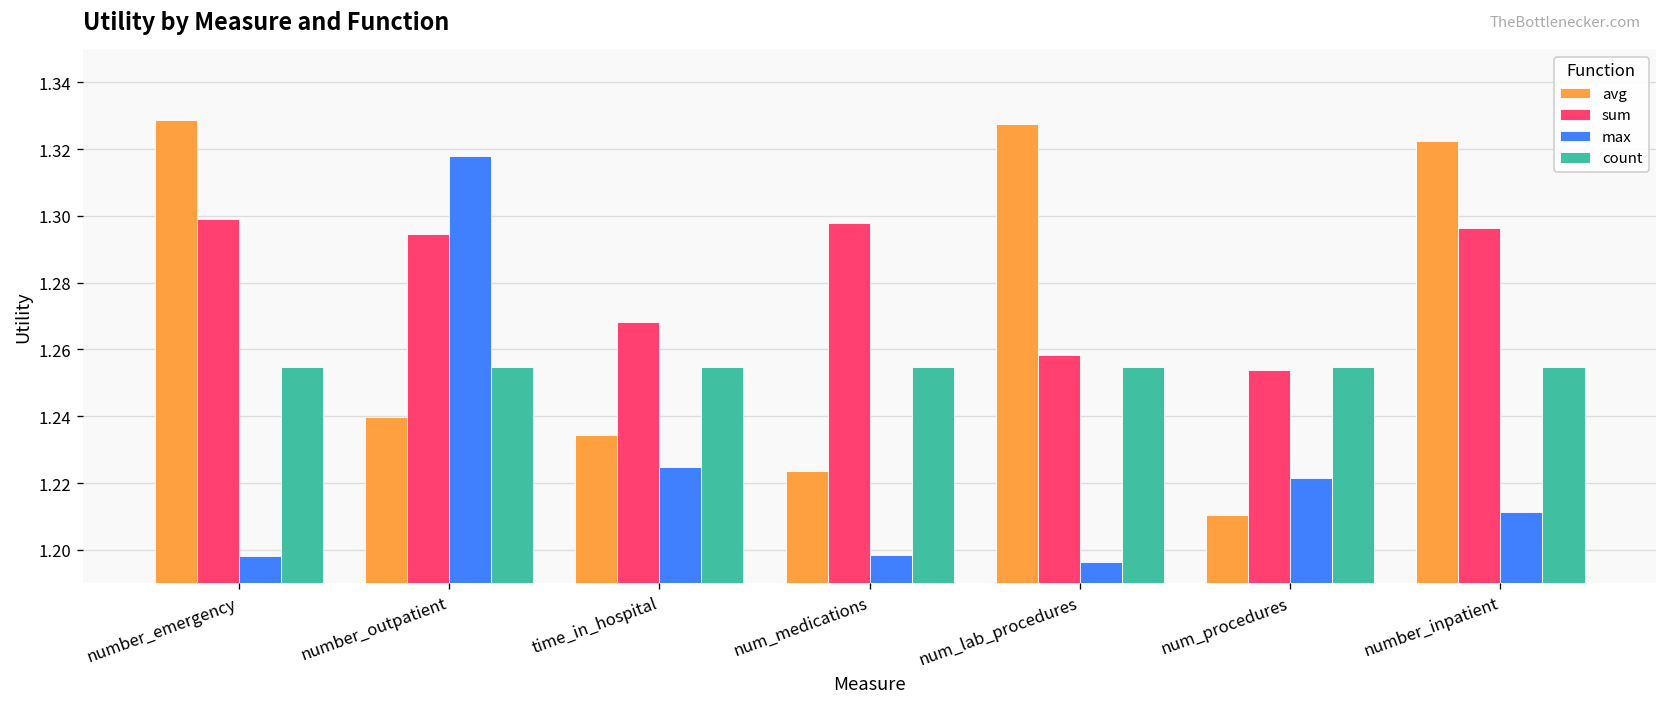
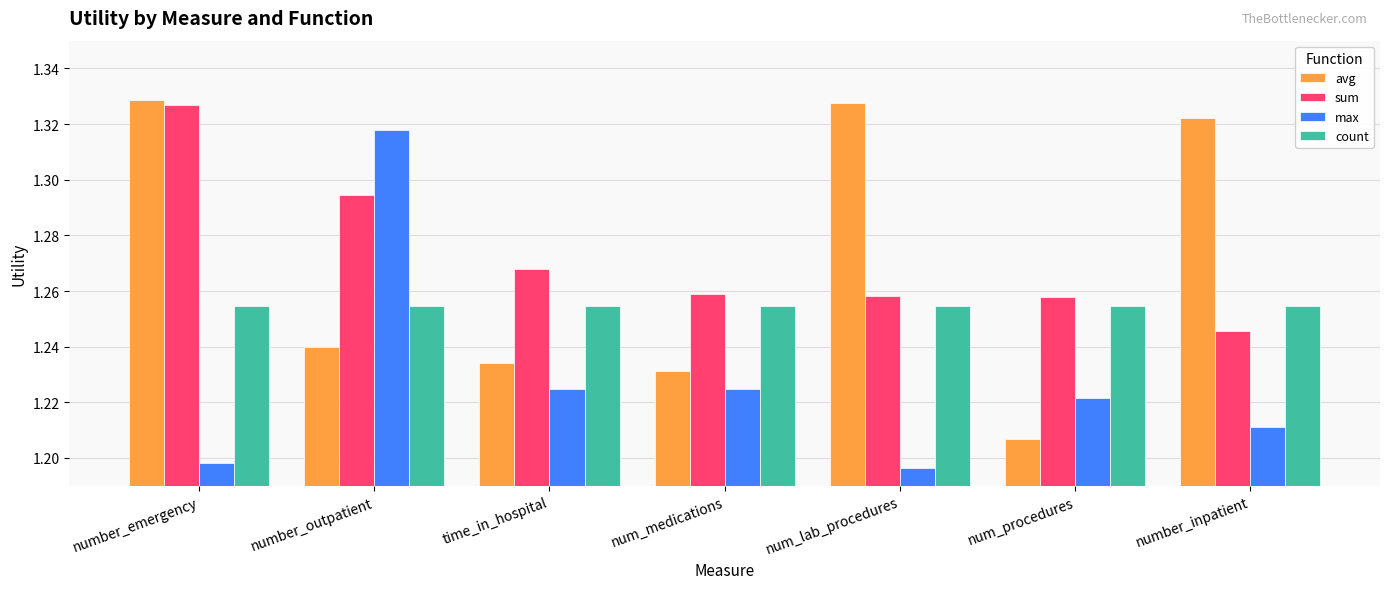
  {
    "avg": {
      "number_emergency": 1.329,
      "number_outpatient": 1.240,
      "time_in_hospital": 1.234,
-     "num_medications": 1.224,
+     "num_medications": 1.231,
      "num_lab_procedures": 1.328,
-     "num_procedures": 1.210,
+     "num_procedures": 1.207,
      "number_inpatient": 1.322
    },
    "sum": {
-     "number_emergency": 1.299,
+     "number_emergency": 1.327,
      "number_outpatient": 1.294,
      "time_in_hospital": 1.268,
-     "num_medications": 1.298,
+     "num_medications": 1.259,
      "num_lab_procedures": 1.258,
-     "num_procedures": 1.254,
-     "number_inpatient": 1.296
+     "num_procedures": 1.258,
+     "number_inpatient": 1.246
    },
    "max": {
      "number_emergency": 1.198,
      "number_outpatient": 1.318,
      "time_in_hospital": 1.225,
-     "num_medications": 1.198,
+     "num_medications": 1.225,
      "num_lab_procedures": 1.196,
      "num_procedures": 1.221,
      "number_inpatient": 1.211
    },
    "count": {
      "number_emergency": 1.255,
      "number_outpatient": 1.255,
      "time_in_hospital": 1.255,
      "num_medications": 1.255,
      "num_lab_procedures": 1.255,
      "num_procedures": 1.255,
      "number_inpatient": 1.255
    }
  }
